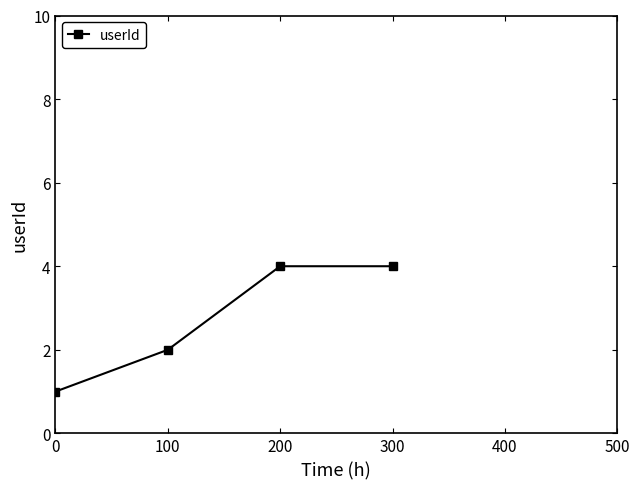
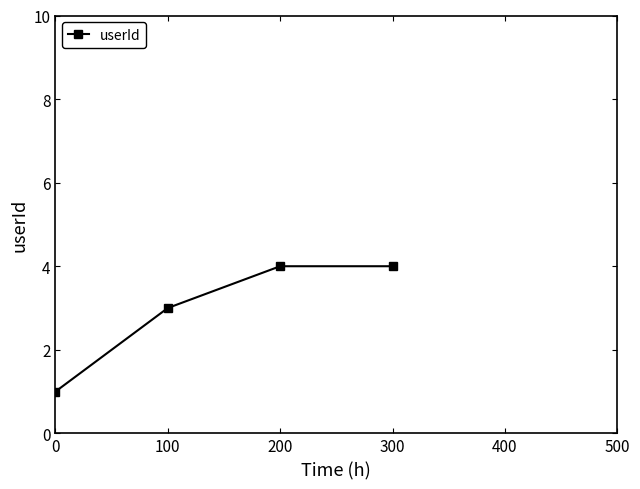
  {
    "0": 1,
-   "100": 2,
+   "100": 3,
    "200": 4,
    "300": 4
  }
